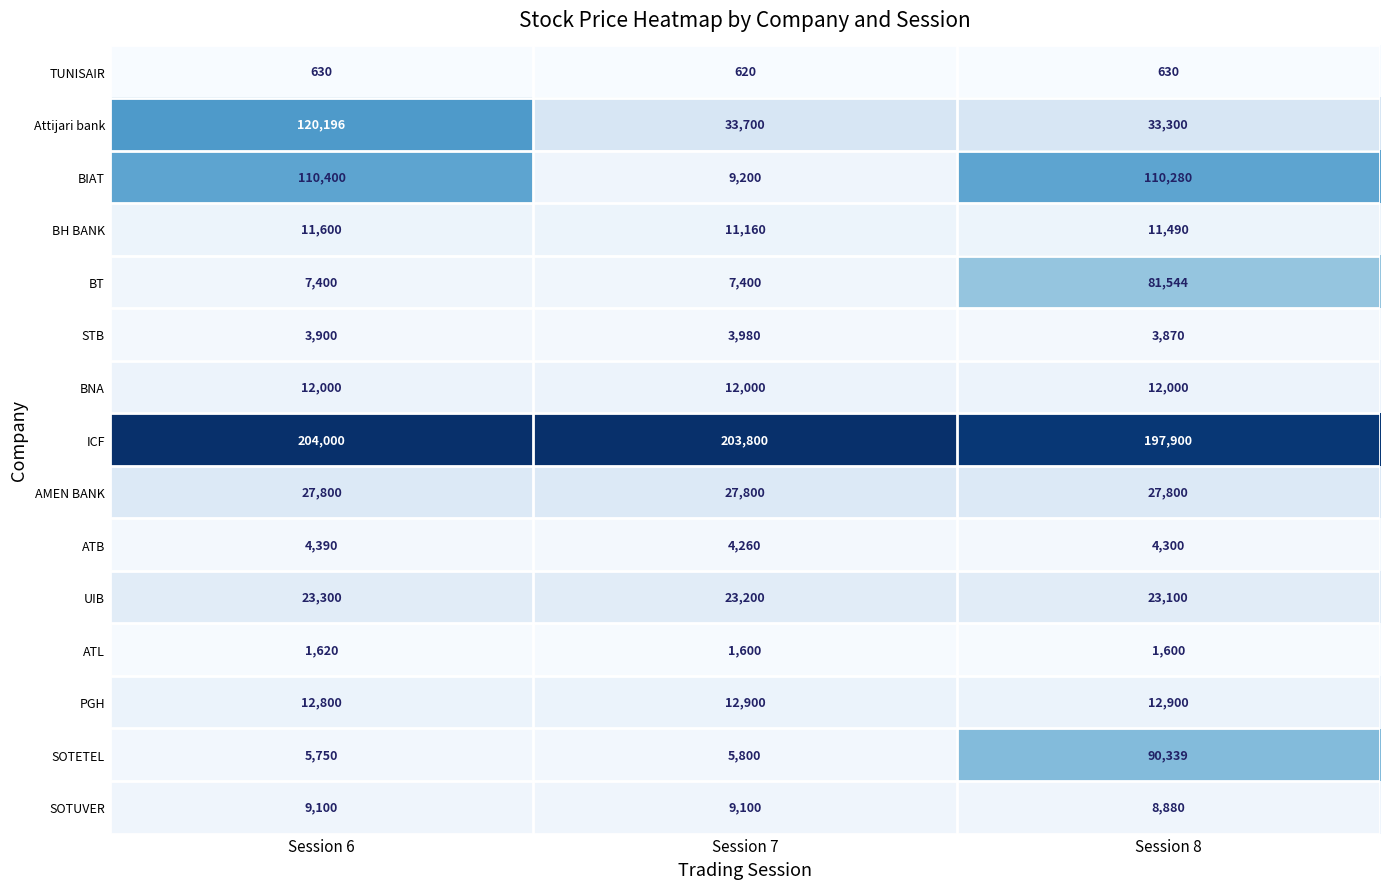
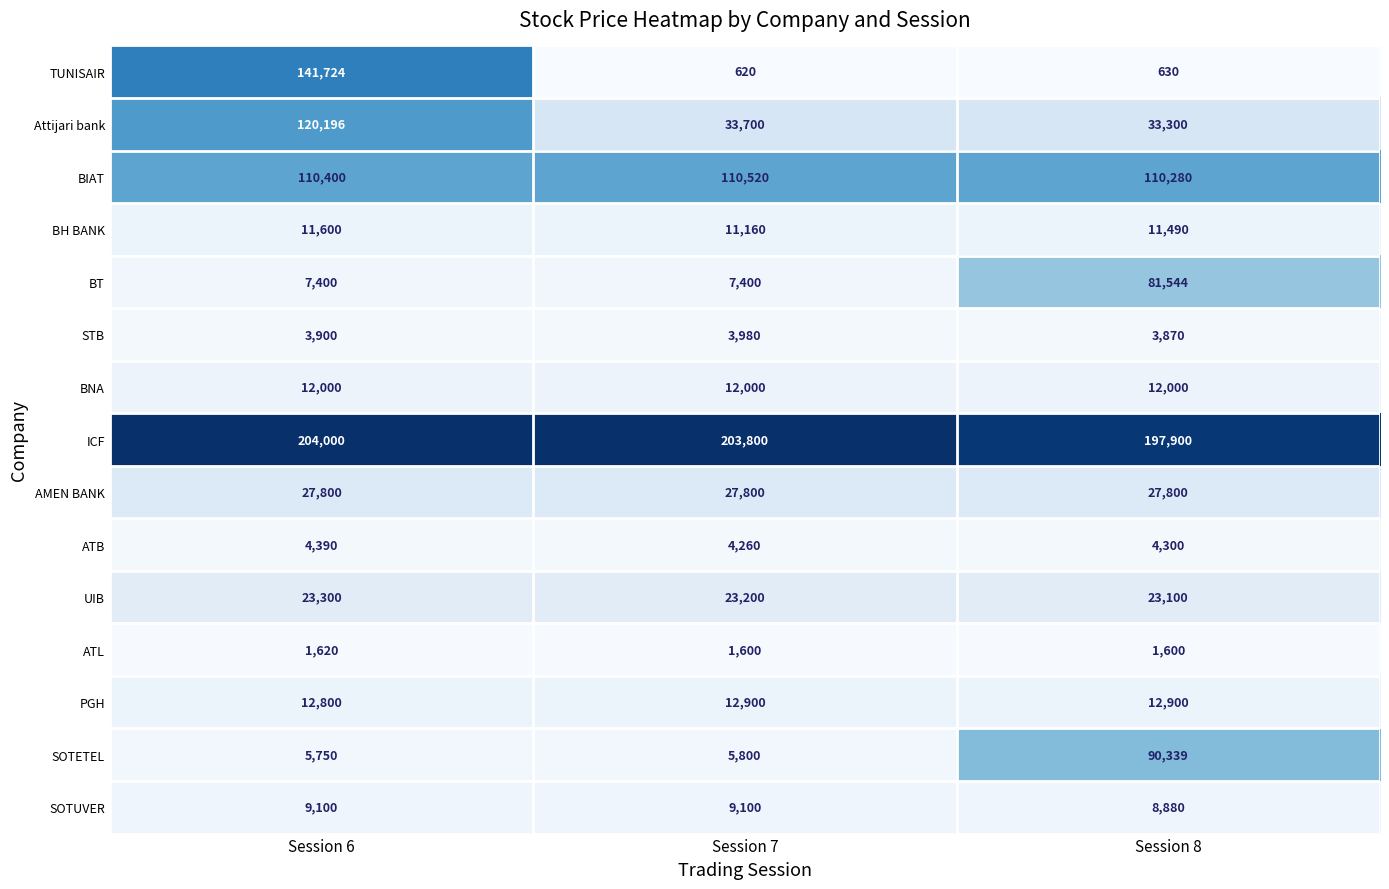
  {
    "TUNISAIR": {
-     "Session 6": "630",
+     "Session 6": "141,724",
      "Session 7": "620",
      "Session 8": "630"
    },
    "Attijari bank": {
      "Session 6": "120,196",
      "Session 7": "33,700",
      "Session 8": "33,300"
    },
    "BIAT": {
      "Session 6": "110,400",
-     "Session 7": "9,200",
+     "Session 7": "110,520",
      "Session 8": "110,280"
    },
    "BH BANK": {
      "Session 6": "11,600",
      "Session 7": "11,160",
      "Session 8": "11,490"
    },
    "BT": {
      "Session 6": "7,400",
      "Session 7": "7,400",
      "Session 8": "81,544"
    },
    "STB": {
      "Session 6": "3,900",
      "Session 7": "3,980",
      "Session 8": "3,870"
    },
    "BNA": {
      "Session 6": "12,000",
      "Session 7": "12,000",
      "Session 8": "12,000"
    },
    "ICF": {
      "Session 6": "204,000",
      "Session 7": "203,800",
      "Session 8": "197,900"
    },
    "AMEN BANK": {
      "Session 6": "27,800",
      "Session 7": "27,800",
      "Session 8": "27,800"
    },
    "ATB": {
      "Session 6": "4,390",
      "Session 7": "4,260",
      "Session 8": "4,300"
    },
    "UIB": {
      "Session 6": "23,300",
      "Session 7": "23,200",
      "Session 8": "23,100"
    },
    "ATL": {
      "Session 6": "1,620",
      "Session 7": "1,600",
      "Session 8": "1,600"
    },
    "PGH": {
      "Session 6": "12,800",
      "Session 7": "12,900",
      "Session 8": "12,900"
    },
    "SOTETEL": {
      "Session 6": "5,750",
      "Session 7": "5,800",
      "Session 8": "90,339"
    },
    "SOTUVER": {
      "Session 6": "9,100",
      "Session 7": "9,100",
      "Session 8": "8,880"
    }
  }
